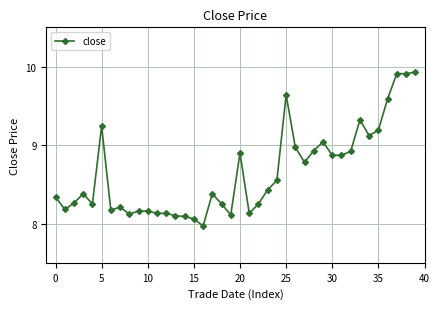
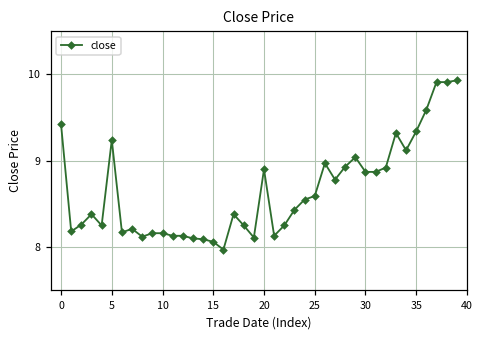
  {
-   "0": 8.3,
+   "0": 9.4,
    "5": 9.2,
    "10": 8.2,
    "15": 8.1,
    "20": 8.9,
-   "25": 9.6,
+   "25": 8.6,
    "30": 8.9,
-   "35": 9.2
+   "35": 9.3
  }
